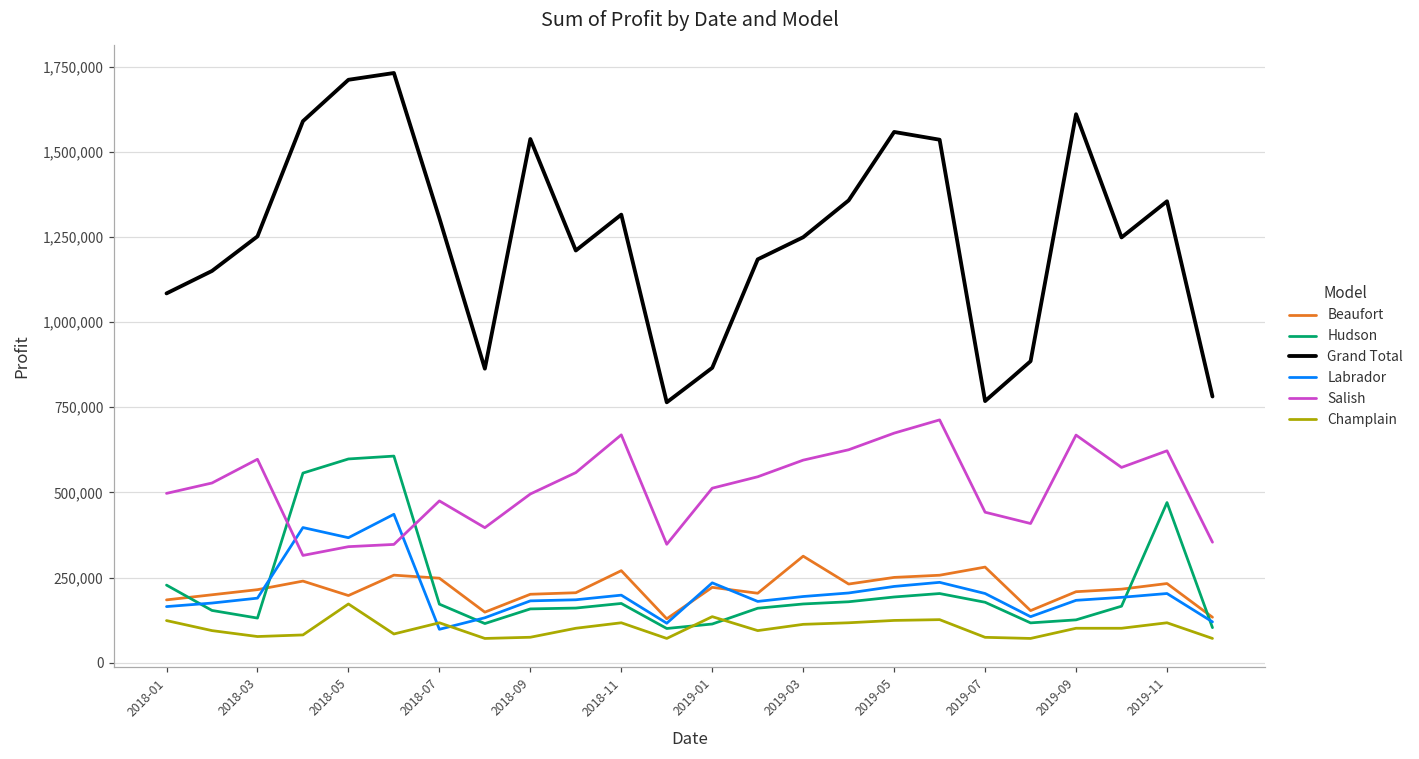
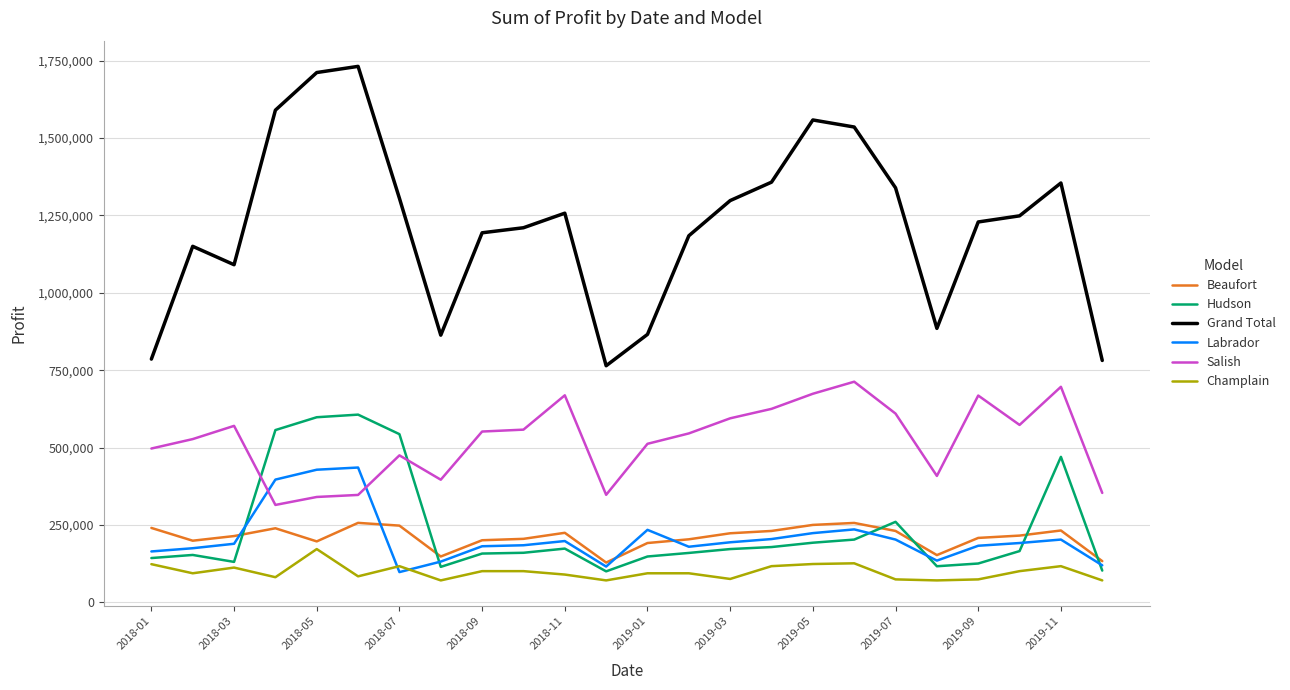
  {
    "Beaufort": {
-     "2018-01": "180,000",
+     "2018-01": "240,000",
      "2018-03": "210,000",
      "2018-05": "200,000",
      "2018-07": "250,000",
      "2018-09": "200,000",
-     "2018-11": "270,000",
-     "2019-01": "220,000",
-     "2019-03": "310,000",
+     "2018-11": "230,000",
+     "2019-01": "190,000",
+     "2019-03": "220,000",
      "2019-05": "250,000",
-     "2019-07": "280,000",
+     "2019-07": "230,000",
      "2019-09": "210,000",
      "2019-11": "230,000"
    },
    "Hudson": {
-     "2018-01": "230,000",
+     "2018-01": "140,000",
      "2018-03": "130,000",
      "2018-05": "600,000",
-     "2018-07": "170,000",
+     "2018-07": "540,000",
      "2018-09": "160,000",
      "2018-11": "170,000",
-     "2019-01": "110,000",
+     "2019-01": "150,000",
      "2019-03": "170,000",
      "2019-05": "190,000",
-     "2019-07": "180,000",
+     "2019-07": "260,000",
      "2019-09": "130,000",
      "2019-11": "470,000"
    },
    "Grand Total": {
-     "2018-01": "1,080,000",
-     "2018-03": "1,250,000",
+     "2018-01": "790,000",
+     "2018-03": "1,090,000",
      "2018-05": "1,710,000",
      "2018-07": "1,310,000",
-     "2018-09": "1,540,000",
-     "2018-11": "1,320,000",
+     "2018-09": "1,190,000",
+     "2018-11": "1,260,000",
      "2019-01": "870,000",
-     "2019-03": "1,250,000",
+     "2019-03": "1,300,000",
      "2019-05": "1,560,000",
-     "2019-07": "770,000",
-     "2019-09": "1,610,000",
+     "2019-07": "1,340,000",
+     "2019-09": "1,230,000",
      "2019-11": "1,350,000"
    },
    "Labrador": {
      "2018-01": "160,000",
      "2018-03": "190,000",
-     "2018-05": "370,000",
+     "2018-05": "430,000",
      "2018-07": "100,000",
      "2018-09": "180,000",
      "2018-11": "200,000",
      "2019-01": "230,000",
      "2019-03": "190,000",
      "2019-05": "220,000",
      "2019-07": "200,000",
      "2019-09": "180,000",
      "2019-11": "200,000"
    },
    "Salish": {
      "2018-01": "500,000",
-     "2018-03": "600,000",
+     "2018-03": "570,000",
      "2018-05": "340,000",
      "2018-07": "480,000",
-     "2018-09": "500,000",
+     "2018-09": "550,000",
      "2018-11": "670,000",
      "2019-01": "510,000",
      "2019-03": "590,000",
      "2019-05": "670,000",
-     "2019-07": "440,000",
+     "2019-07": "610,000",
      "2019-09": "670,000",
-     "2019-11": "620,000"
+     "2019-11": "700,000"
    },
    "Champlain": {
      "2018-01": "120,000",
-     "2018-03": "80,000",
+     "2018-03": "110,000",
      "2018-05": "170,000",
      "2018-07": "120,000",
-     "2018-09": "70,000",
-     "2018-11": "120,000",
-     "2019-01": "140,000",
-     "2019-03": "110,000",
+     "2018-09": "100,000",
+     "2018-11": "90,000",
+     "2019-01": "90,000",
+     "2019-03": "80,000",
      "2019-05": "120,000",
      "2019-07": "70,000",
-     "2019-09": "100,000",
+     "2019-09": "70,000",
      "2019-11": "120,000"
    }
  }
